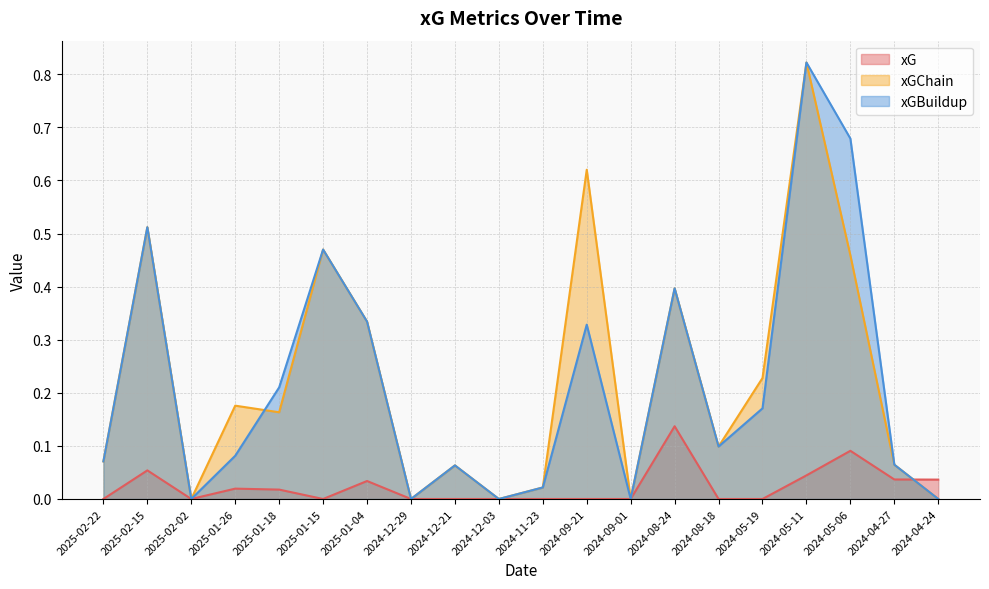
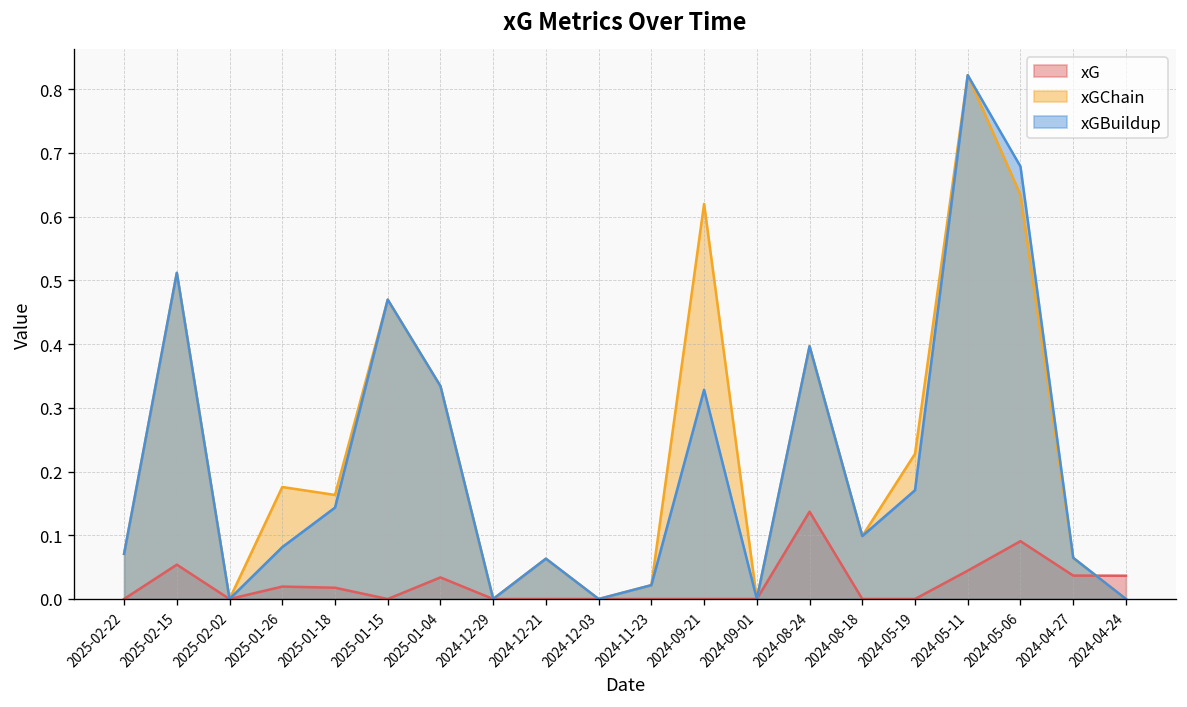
  {
    "xG": {
      "2025-02-22": 0.00,
      "2025-02-15": 0.05,
      "2025-01-26": 0.02,
      "2025-01-18": 0.02,
      "2025-01-15": 0.00,
      "2025-01-04": 0.03,
      "2024-12-21": 0.00,
      "2024-11-23": 0.00,
      "2024-09-21": 0.00,
      "2024-08-24": 0.14,
      "2024-08-18": 0.00,
      "2024-05-19": 0.00,
      "2024-05-11": 0.04,
      "2024-05-06": 0.09,
      "2024-04-27": 0.04,
      "2024-04-24": 0.04
    },
    "xGChain": {
      "2025-01-26": 0.18,
      "2025-01-18": 0.16,
      "2024-09-21": 0.62,
      "2024-05-19": 0.23,
-     "2024-05-06": 0.46
+     "2024-05-06": 0.63
    },
    "xGBuildup": {
      "2025-01-26": 0.08,
-     "2025-01-18": 0.21,
+     "2025-01-18": 0.14,
      "2024-09-21": 0.33,
      "2024-05-19": 0.17,
      "2024-05-06": 0.68
    }
  }
